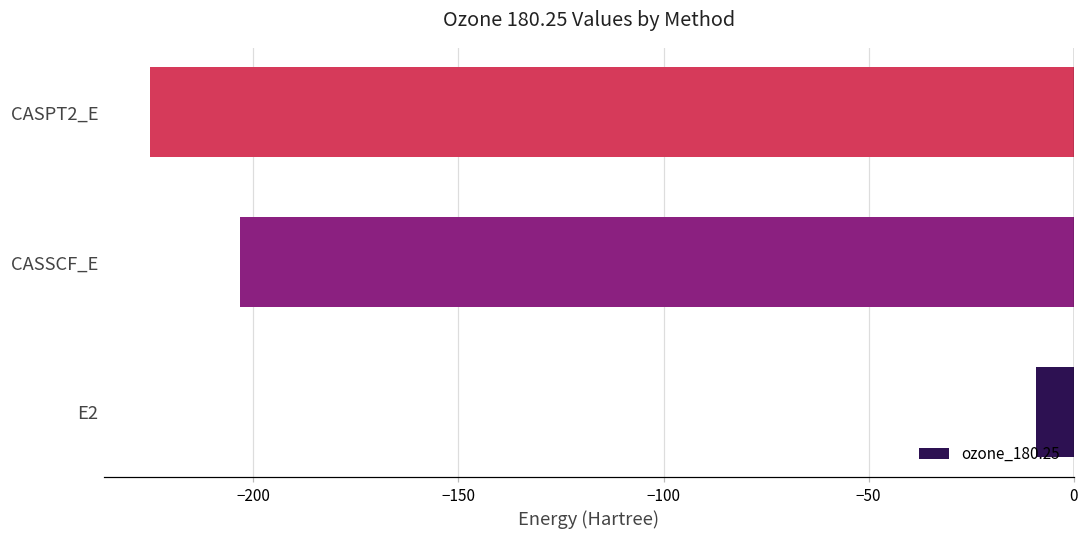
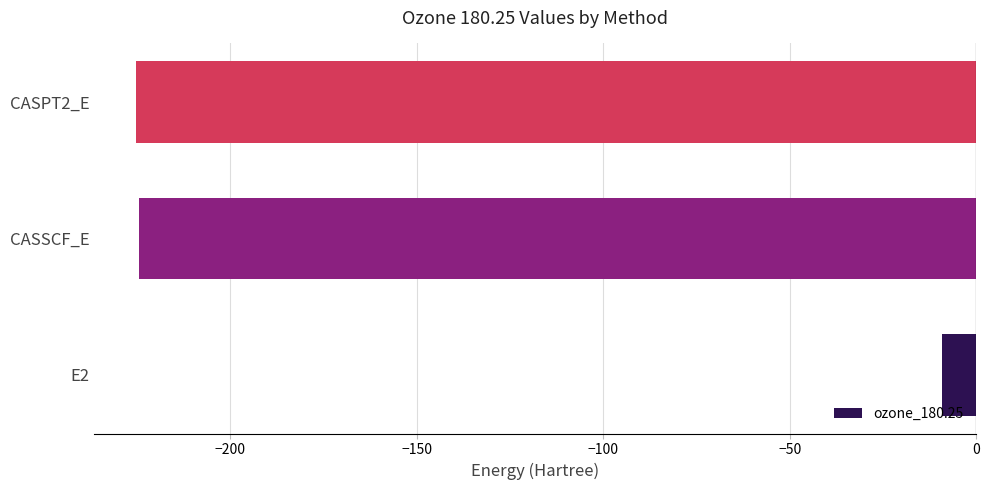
  {
    "CASPT2_E": -225,
-   "CASSCF_E": -203,
+   "CASSCF_E": -224,
    "E2": -9
  }
